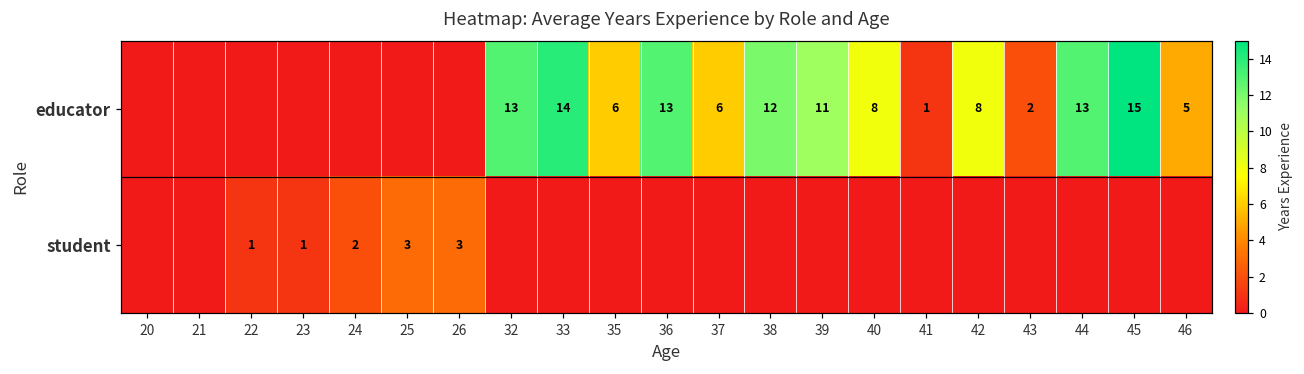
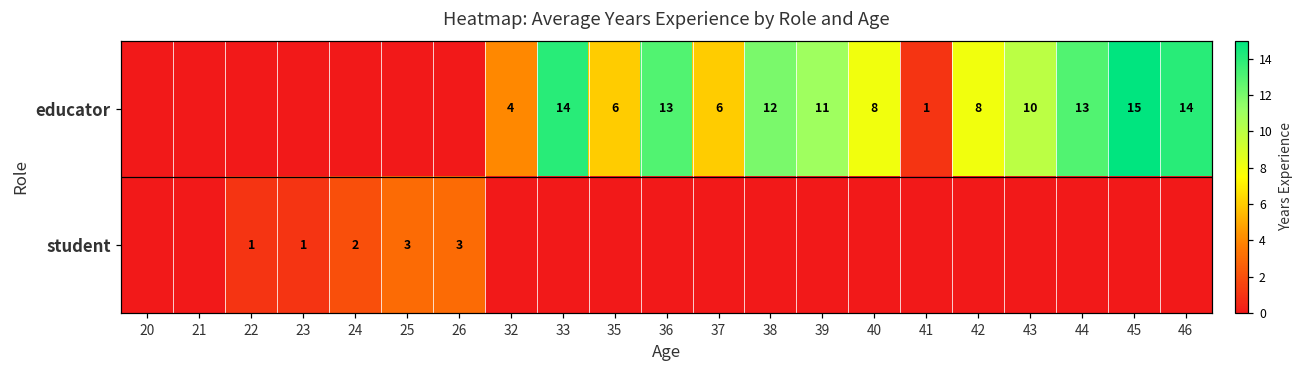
  {
    "educator": {
-     "32": 13,
+     "32": 4,
      "33": 14,
      "35": 6,
      "36": 13,
      "37": 6,
      "38": 12,
      "39": 11,
      "40": 8,
      "41": 1,
      "42": 8,
-     "43": 2,
+     "43": 10,
      "44": 13,
      "45": 15,
-     "46": 5
+     "46": 14
    },
    "student": {
      "22": 1,
      "23": 1,
      "24": 2,
      "25": 3,
      "26": 3
    }
  }
